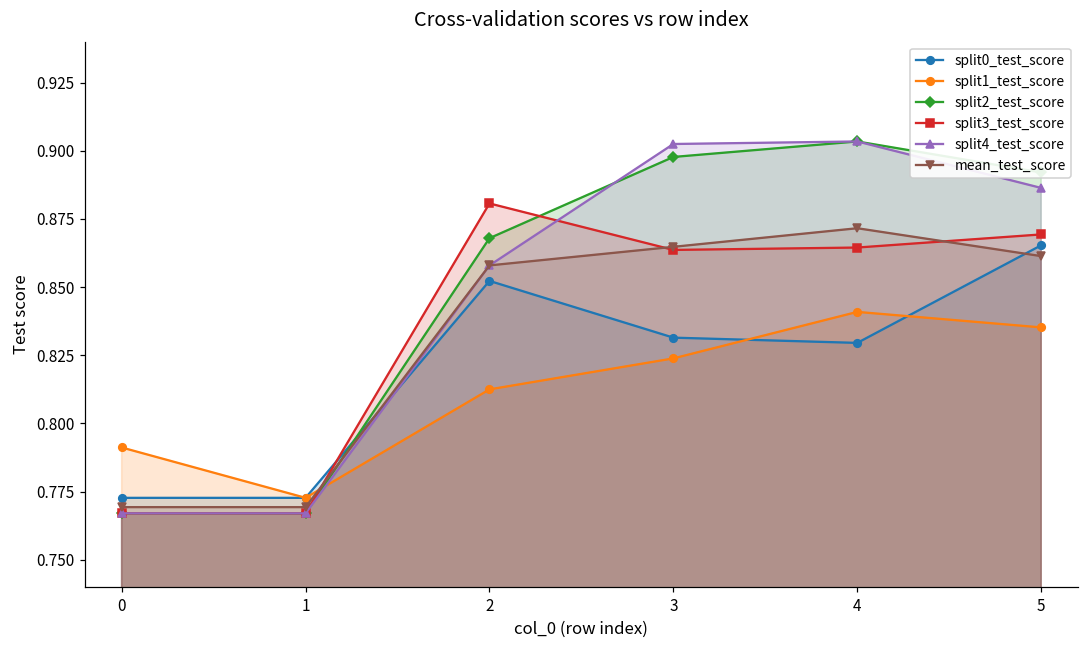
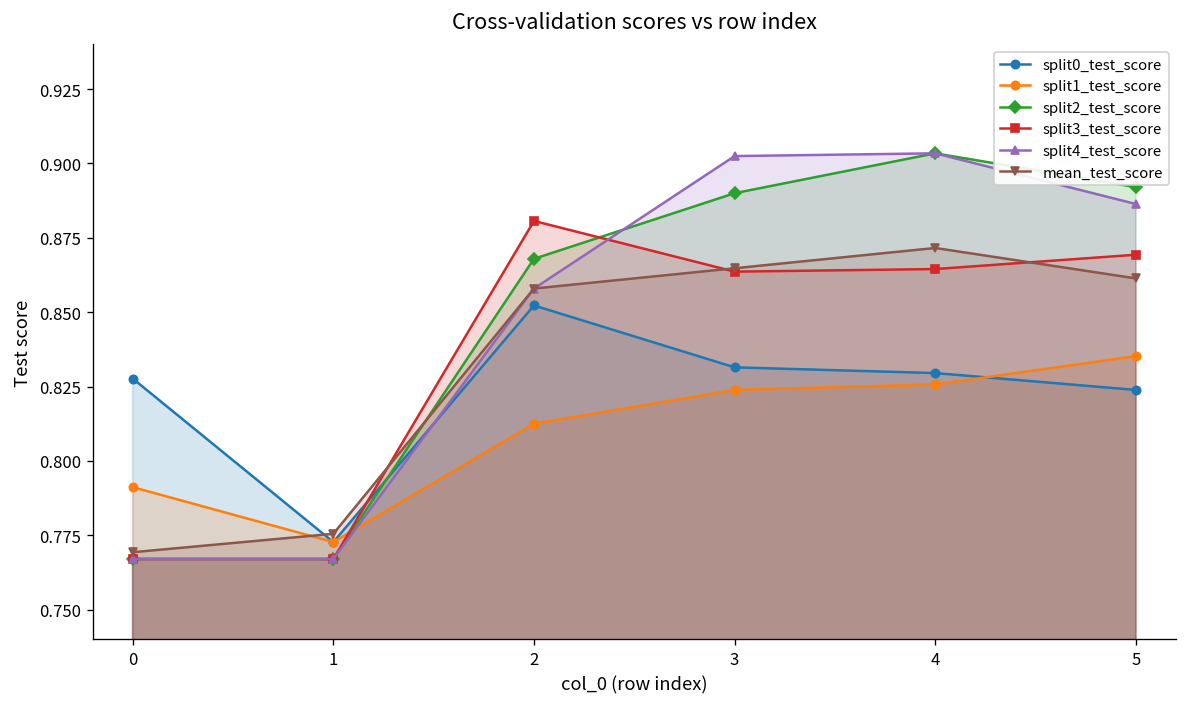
  {
    "split0_test_score": {
-     "0": 0.773,
+     "0": 0.828,
      "2": 0.852,
      "3": 0.831,
      "4": 0.830,
-     "5": 0.865
+     "5": 0.824
    },
    "split1_test_score": {
      "0": 0.791,
      "2": 0.813,
      "3": 0.824,
-     "4": 0.841,
+     "4": 0.826,
      "5": 0.835
    },
    "split2_test_score": {
      "2": 0.868,
-     "3": 0.898
+     "3": 0.890
    },
    "split3_test_score": {
      "2": 0.881,
      "3": 0.864,
      "4": 0.865,
      "5": 0.869
    },
    "split4_test_score": {
      "3": 0.902,
      "5": 0.886
    },
    "mean_test_score": {
      "0": 0.769,
-     "1": 0.769,
+     "1": 0.776,
      "3": 0.865,
      "4": 0.872,
      "5": 0.861
    }
  }
